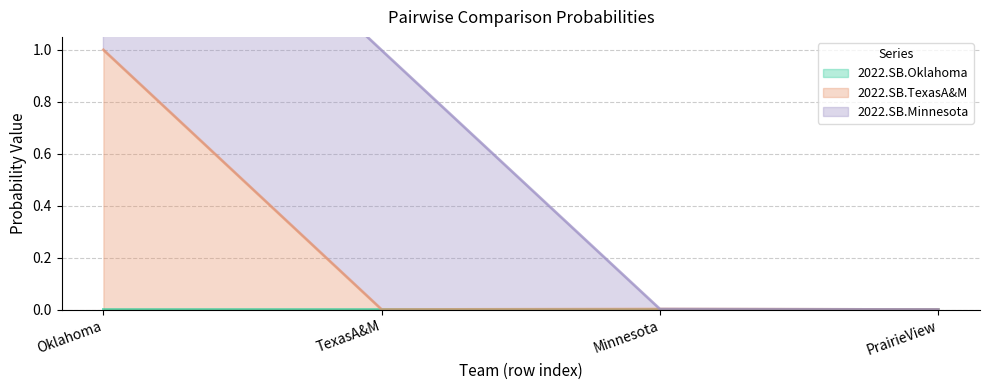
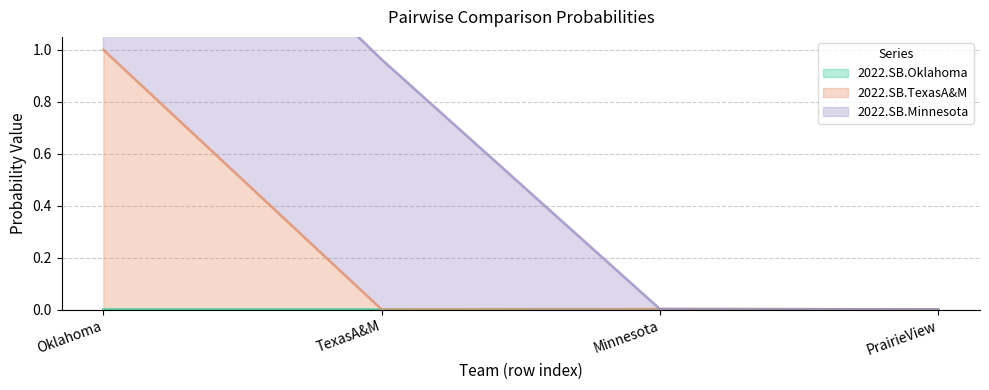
  {
    "2022.SB.Oklahoma": {
      "Oklahoma": 0.00
    },
    "2022.SB.TexasA&M": {
      "Oklahoma": 1.00
    },
    "2022.SB.Minnesota": {
-     "TexasA&M": 1.00
+     "TexasA&M": 0.96
    }
  }
